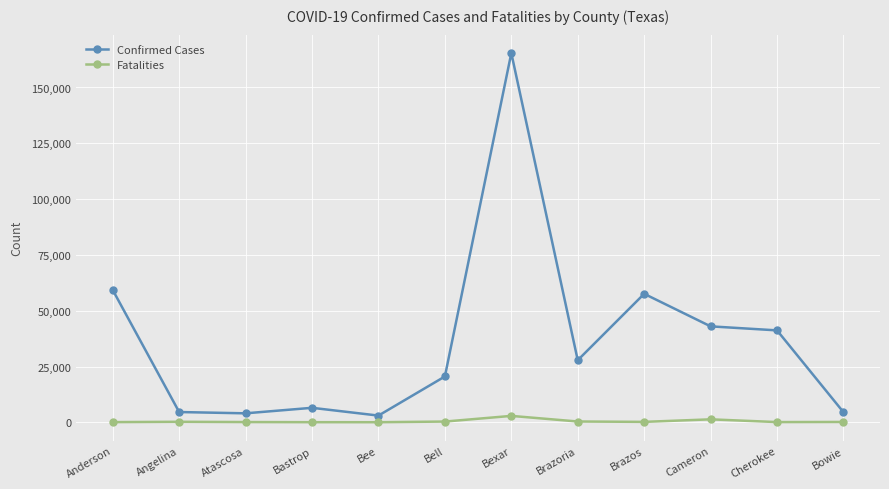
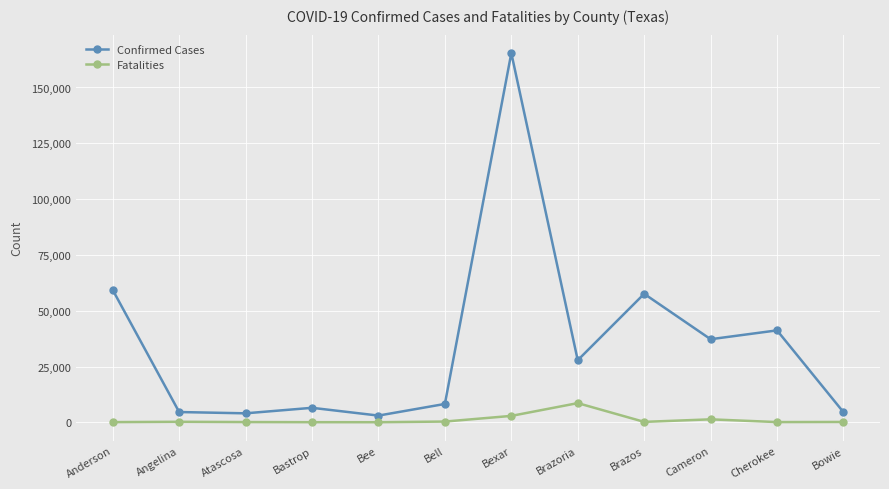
  {
    "Confirmed Cases": {
      "Anderson": "59,000",
      "Angelina": "5,000",
      "Atascosa": "4,000",
      "Bastrop": "7,000",
      "Bee": "3,000",
-     "Bell": "21,000",
+     "Bell": "8,000",
      "Bexar": "165,000",
      "Brazoria": "28,000",
      "Brazos": "58,000",
-     "Cameron": "43,000",
+     "Cameron": "37,000",
      "Cherokee": "41,000",
      "Bowie": "5,000"
    },
    "Fatalities": {
      "Anderson": "0",
      "Angelina": "0",
      "Atascosa": "0",
      "Bastrop": "0",
      "Bee": "0",
      "Bell": "0",
      "Bexar": "3,000",
-     "Brazoria": "0",
+     "Brazoria": "9,000",
      "Brazos": "0",
      "Cameron": "1,000",
      "Cherokee": "0",
      "Bowie": "0"
    }
  }
